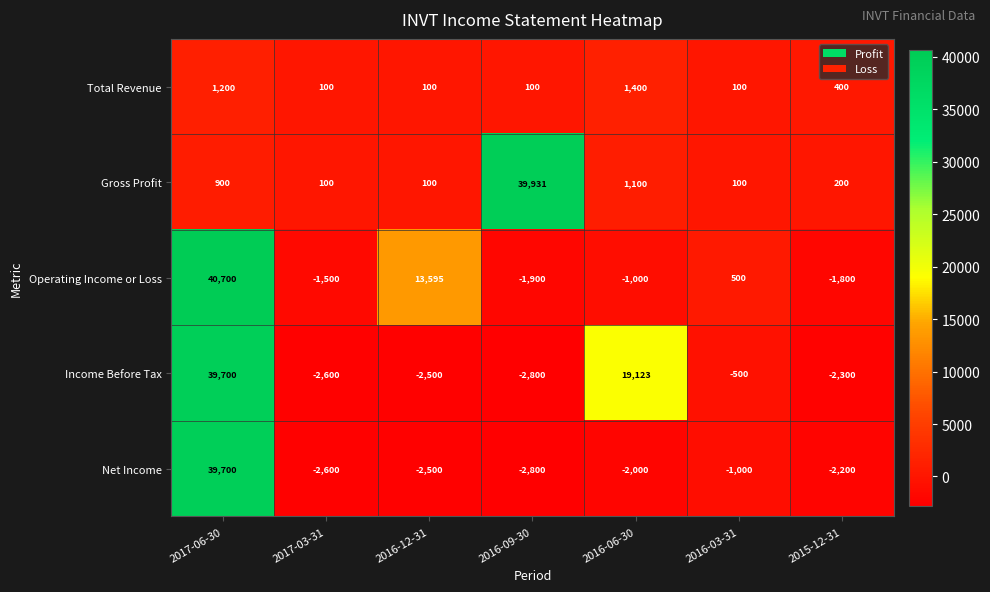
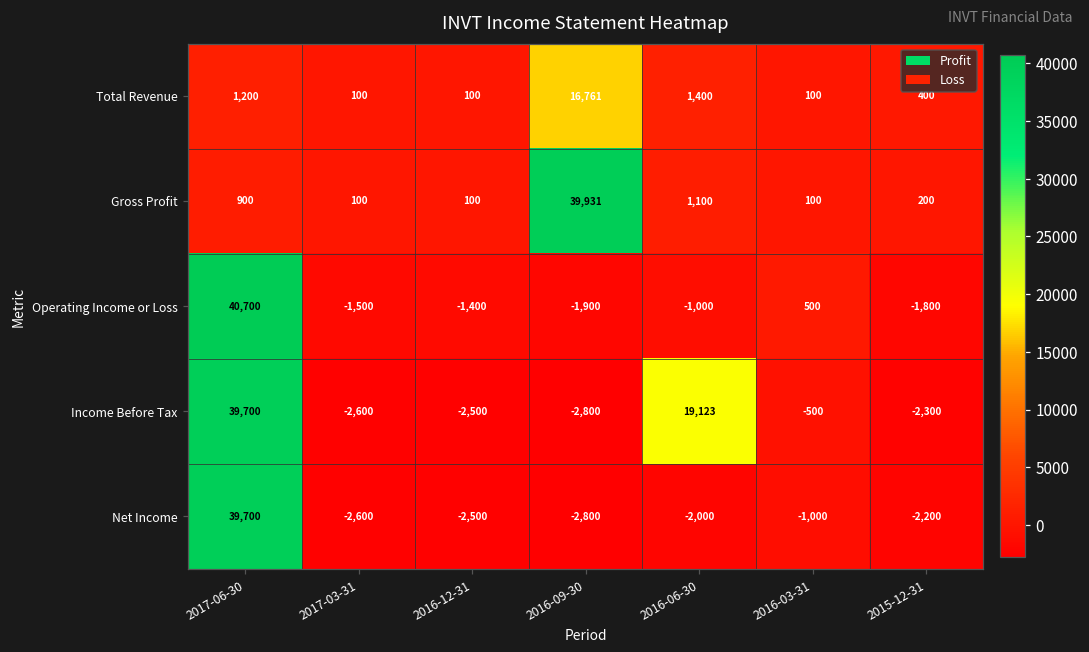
  {
    "Total Revenue": {
      "2017-06-30": "1,200",
      "2017-03-31": "100",
      "2016-12-31": "100",
-     "2016-09-30": "100",
+     "2016-09-30": "16,761",
      "2016-06-30": "1,400",
      "2016-03-31": "100",
      "2015-12-31": "400"
    },
    "Gross Profit": {
      "2017-06-30": "900",
      "2017-03-31": "100",
      "2016-12-31": "100",
      "2016-09-30": "39,931",
      "2016-06-30": "1,100",
      "2016-03-31": "100",
      "2015-12-31": "200"
    },
    "Operating Income or Loss": {
      "2017-06-30": "40,700",
      "2017-03-31": "-1,500",
-     "2016-12-31": "13,595",
+     "2016-12-31": "-1,400",
      "2016-09-30": "-1,900",
      "2016-06-30": "-1,000",
      "2016-03-31": "500",
      "2015-12-31": "-1,800"
    },
    "Income Before Tax": {
      "2017-06-30": "39,700",
      "2017-03-31": "-2,600",
      "2016-12-31": "-2,500",
      "2016-09-30": "-2,800",
      "2016-06-30": "19,123",
      "2016-03-31": "-500",
      "2015-12-31": "-2,300"
    },
    "Net Income": {
      "2017-06-30": "39,700",
      "2017-03-31": "-2,600",
      "2016-12-31": "-2,500",
      "2016-09-30": "-2,800",
      "2016-06-30": "-2,000",
      "2016-03-31": "-1,000",
      "2015-12-31": "-2,200"
    }
  }
